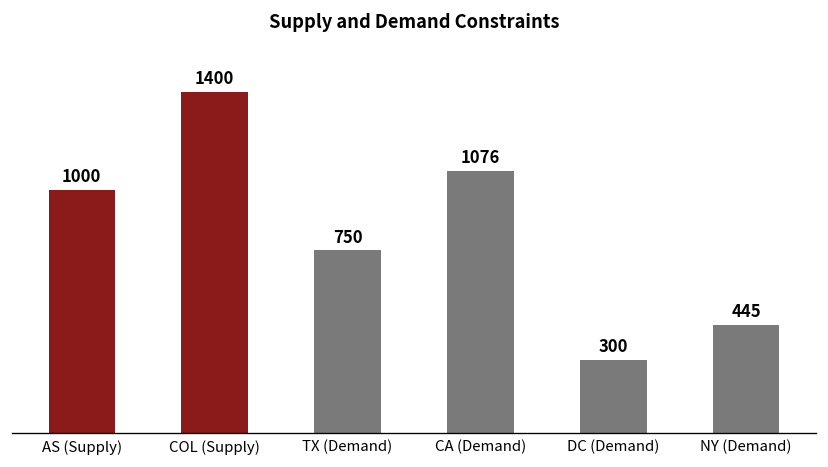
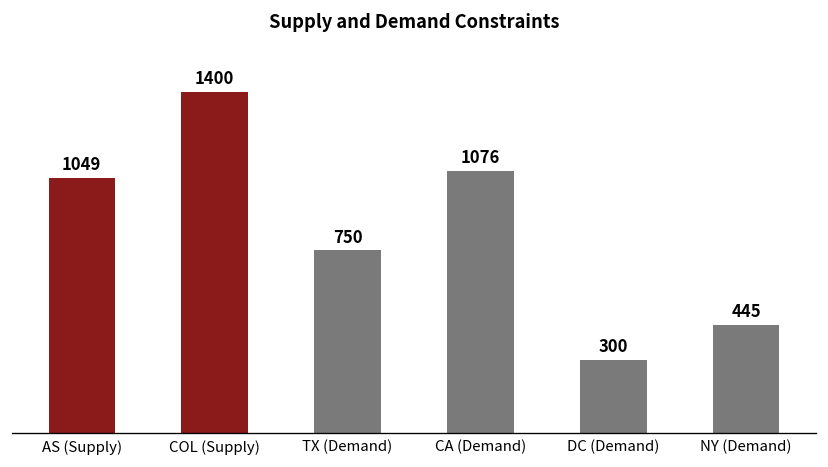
  {
-   "AS (Supply)": 1000,
+   "AS (Supply)": 1049,
    "COL (Supply)": 1400,
    "TX (Demand)": 750,
    "CA (Demand)": 1076,
    "DC (Demand)": 300,
    "NY (Demand)": 445
  }
